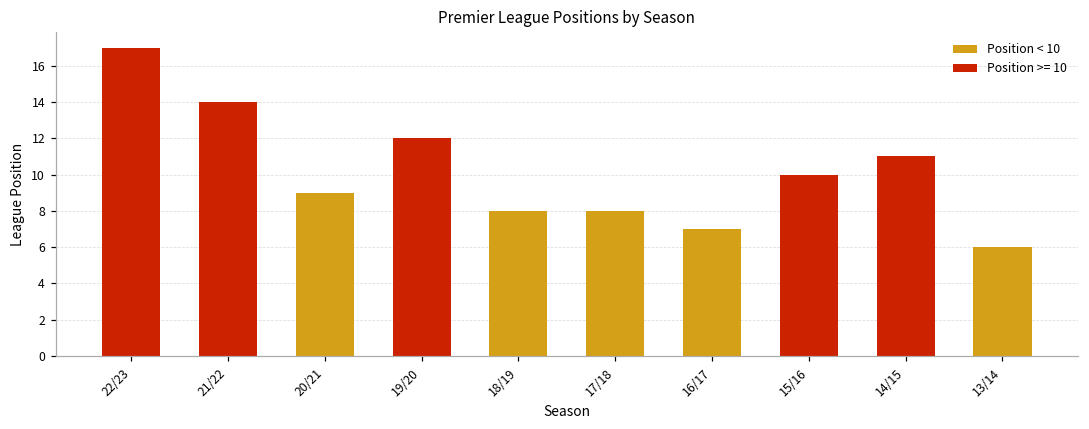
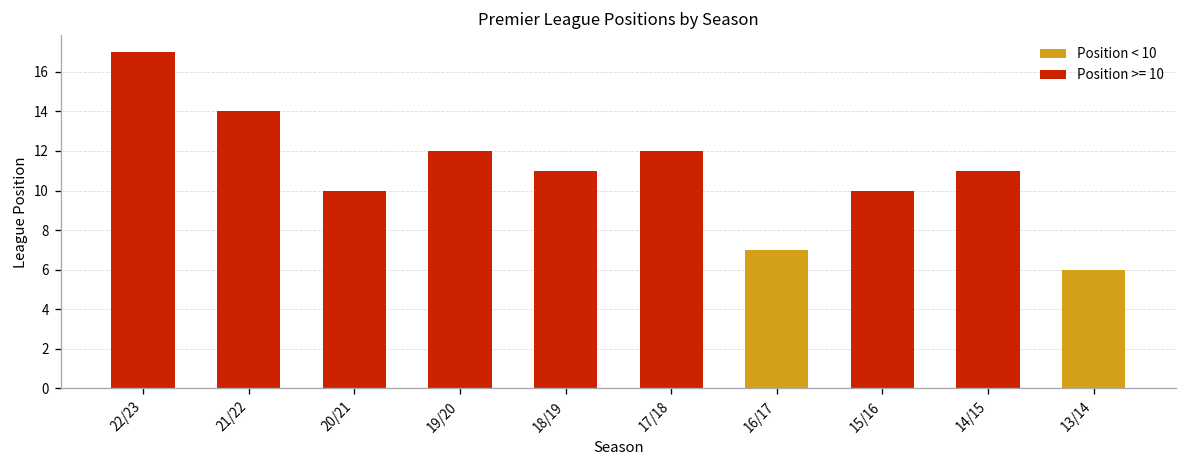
  {
    "22/23": 17,
    "21/22": 14,
-   "20/21": 9,
+   "20/21": 10,
    "19/20": 12,
-   "18/19": 8,
-   "17/18": 8,
+   "18/19": 11,
+   "17/18": 12,
    "16/17": 7,
    "15/16": 10,
    "14/15": 11,
    "13/14": 6
  }
